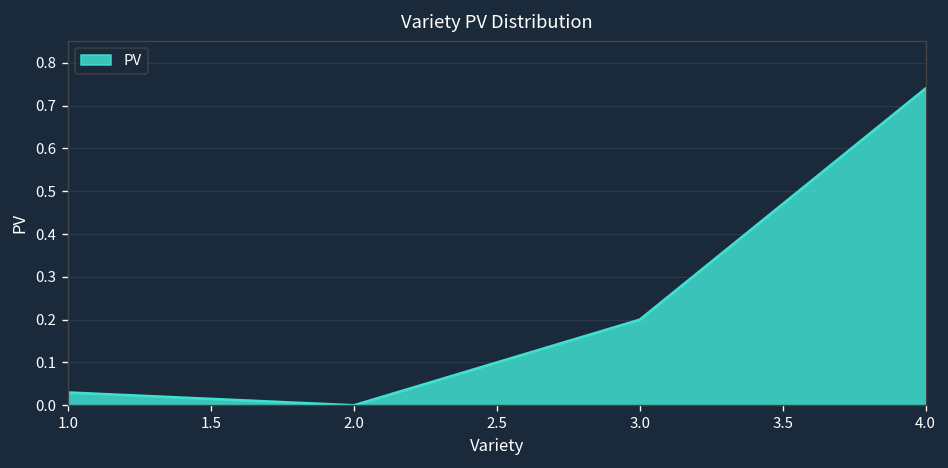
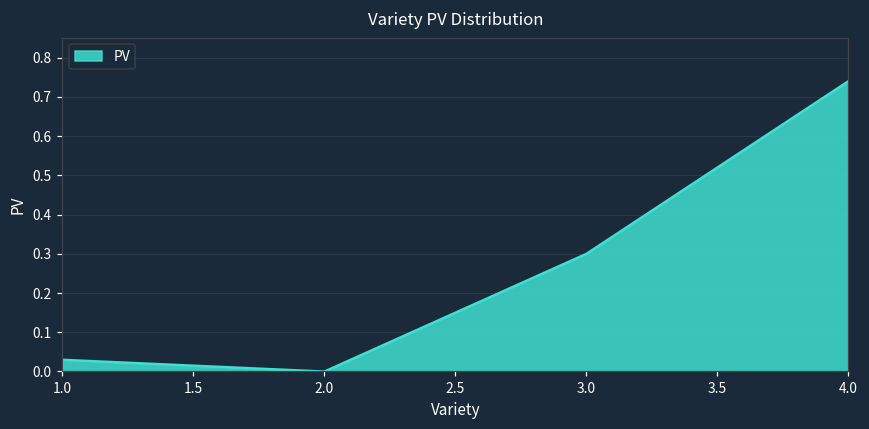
  {
    "1.0": 0.03,
    "2.0": 0.0,
-   "3.0": 0.2,
+   "3.0": 0.3,
    "4.0": 0.74
  }
